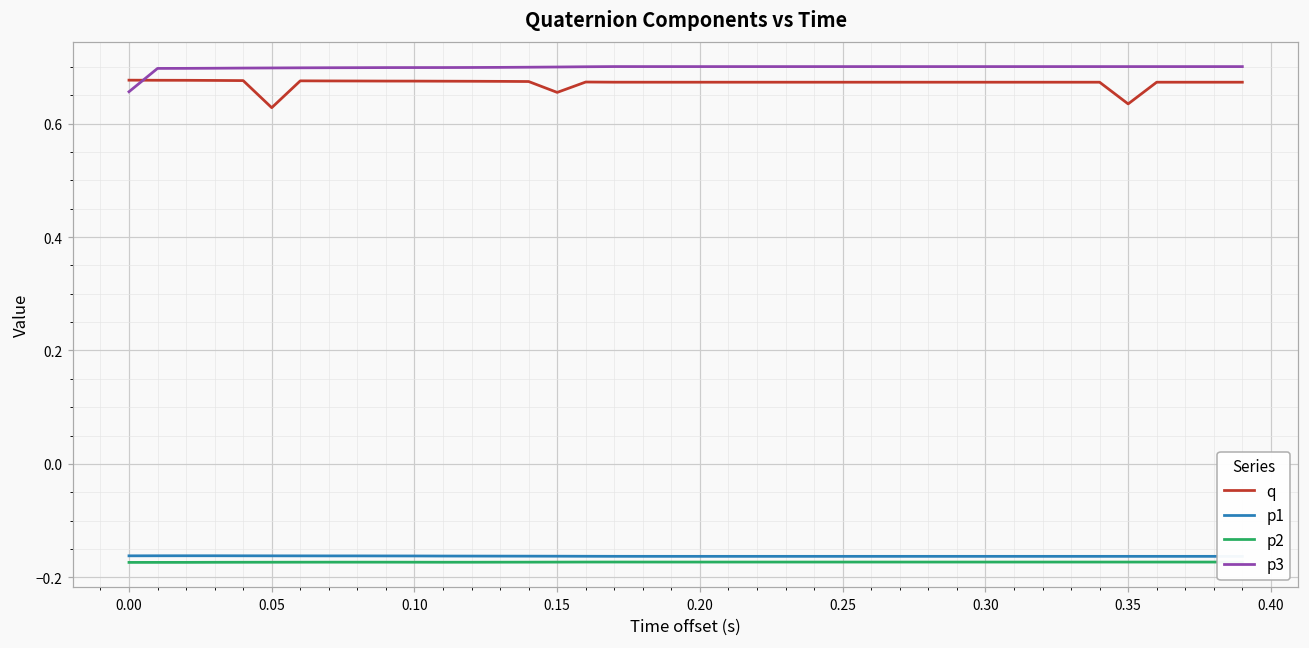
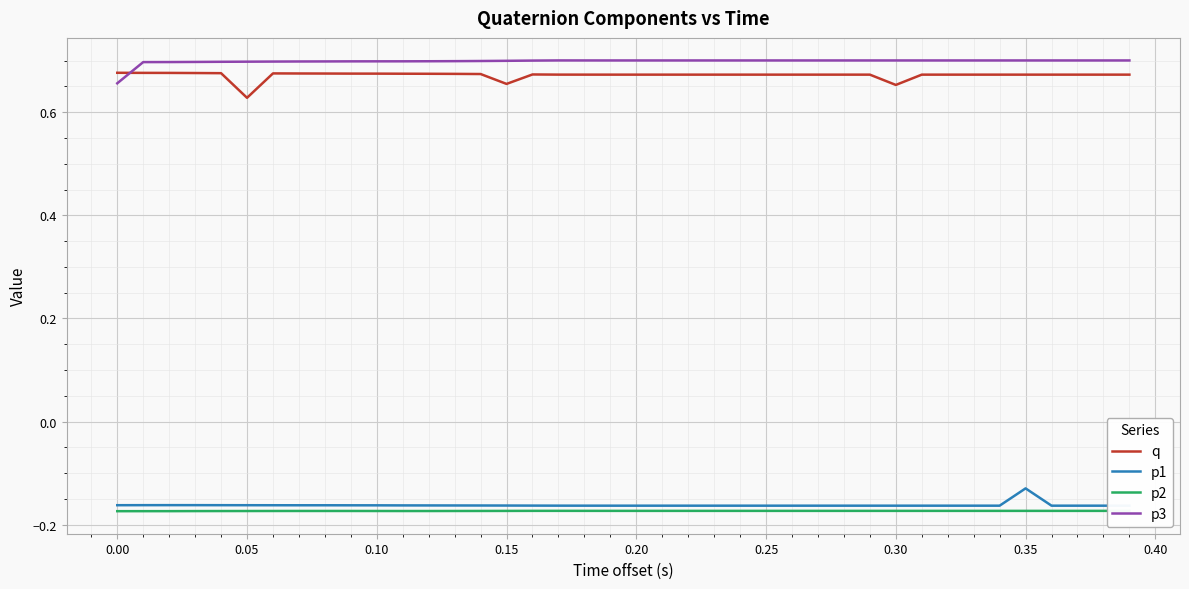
  {
    "q": {
      "0.00": 0.68,
      "0.05": 0.63,
      "0.10": 0.67,
      "0.15": 0.65,
      "0.20": 0.67,
      "0.25": 0.67,
-     "0.30": 0.67,
-     "0.35": 0.63
+     "0.30": 0.65,
+     "0.35": 0.67
    },
    "p1": {
      "0.00": -0.16,
      "0.05": -0.16,
      "0.10": -0.16,
      "0.15": -0.16,
      "0.20": -0.16,
      "0.25": -0.16,
      "0.30": -0.16,
-     "0.35": -0.16
+     "0.35": -0.13
    },
    "p2": {
      "0.00": -0.17,
      "0.05": -0.17,
      "0.10": -0.17,
      "0.15": -0.17,
      "0.20": -0.17,
      "0.25": -0.17,
      "0.30": -0.17,
      "0.35": -0.17
    },
    "p3": {
      "0.00": 0.66,
      "0.05": 0.70,
      "0.10": 0.70,
      "0.15": 0.70,
      "0.20": 0.70,
      "0.25": 0.70,
      "0.30": 0.70,
      "0.35": 0.70
    }
  }
